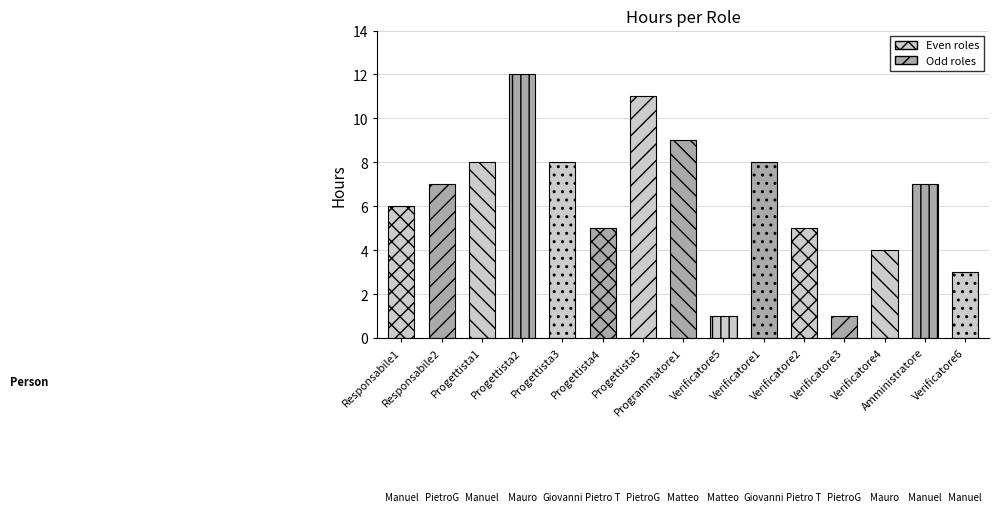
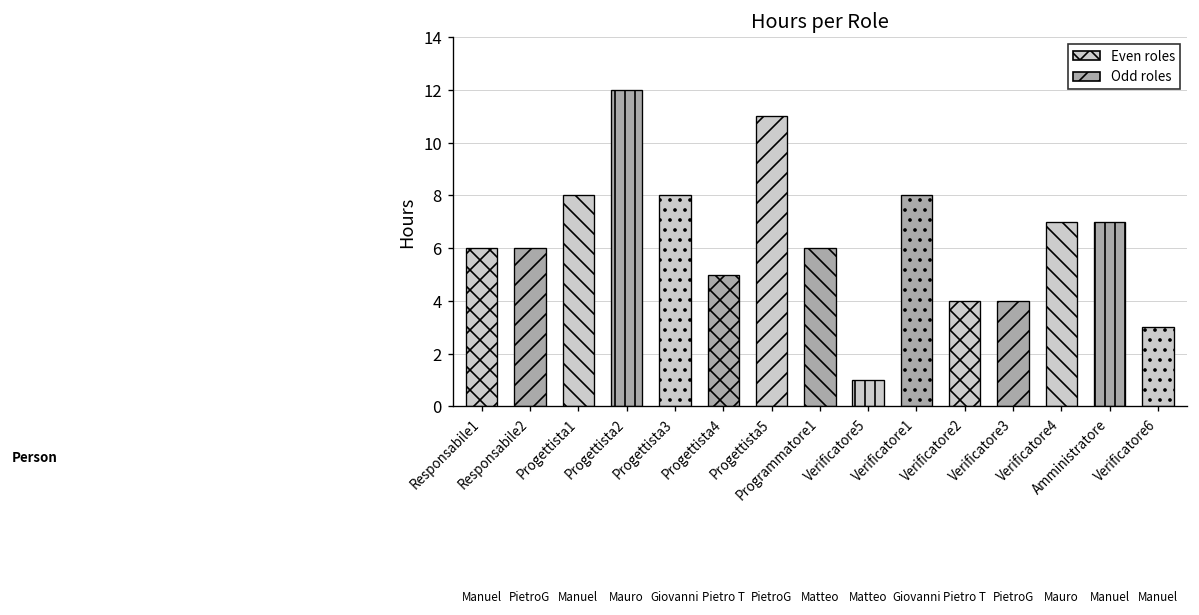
  {
    "Responsabile1": 6,
-   "Responsabile2": 7,
+   "Responsabile2": 6,
    "Progettista1": 8,
    "Progettista2": 12,
    "Progettista3": 8,
    "Progettista4": 5,
    "Progettista5": 11,
-   "Programmatore1": 9,
+   "Programmatore1": 6,
    "Verificatore5": 1,
    "Verificatore1": 8,
-   "Verificatore2": 5,
-   "Verificatore3": 1,
-   "Verificatore4": 4,
+   "Verificatore2": 4,
+   "Verificatore3": 4,
+   "Verificatore4": 7,
    "Amministratore": 7,
    "Verificatore6": 3
  }
